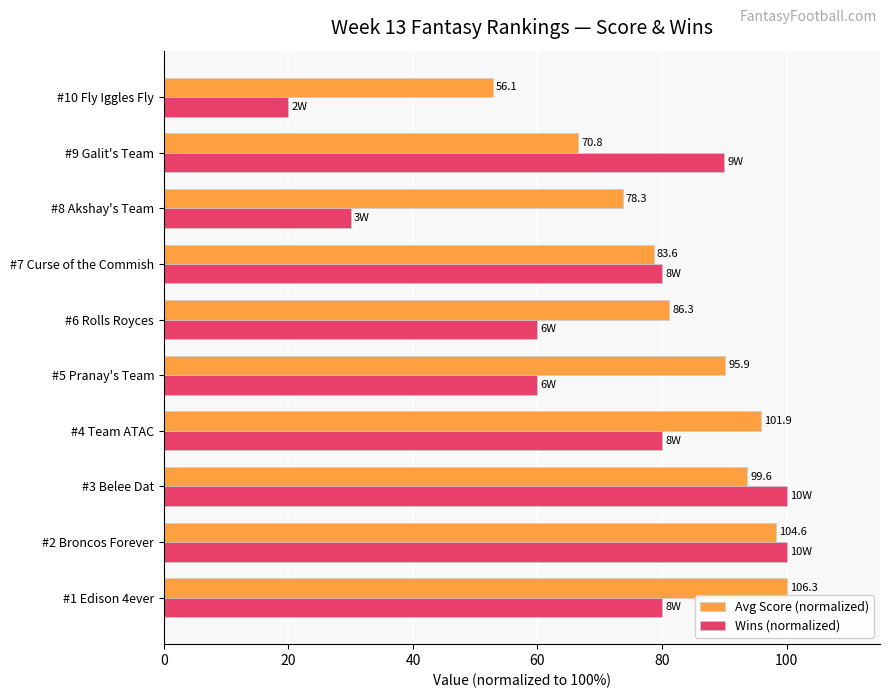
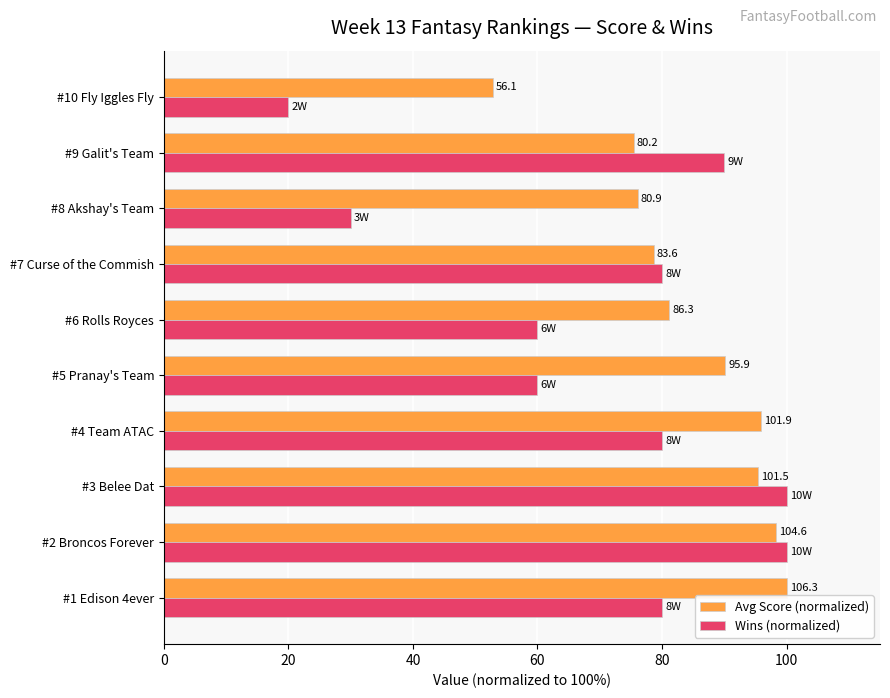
  {
    "Avg Score (normalized)": {
-     "#9 Galit's Team": 70.8,
-     "#8 Akshay's Team": 78.3,
-     "#3 Belee Dat": 99.6
+     "#9 Galit's Team": 80.2,
+     "#8 Akshay's Team": 80.9,
+     "#3 Belee Dat": 101.5
    }
  }
